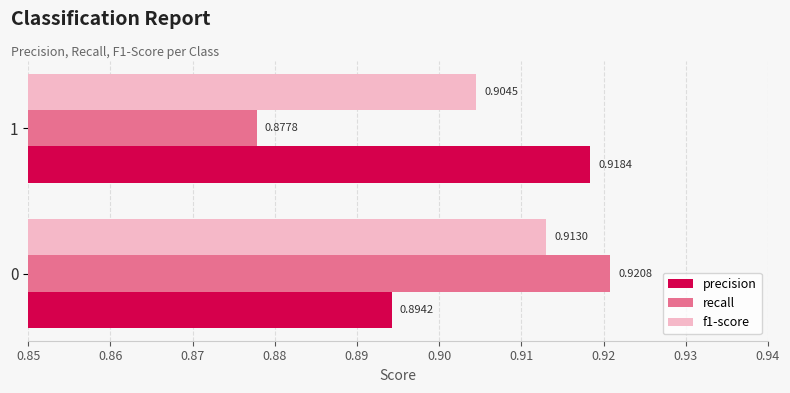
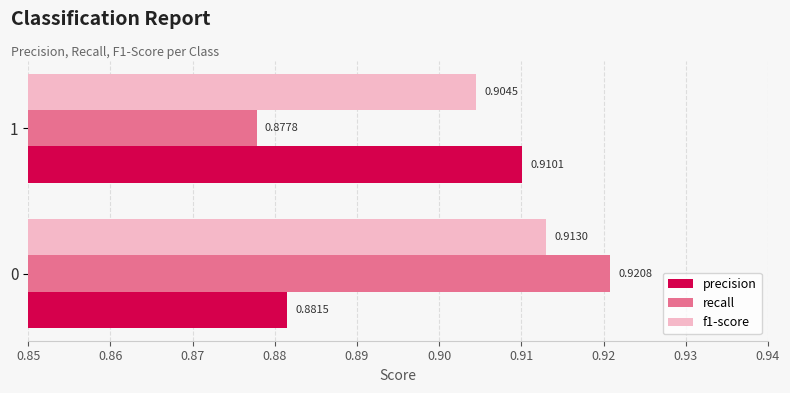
  {
    "precision": {
-     "1": 0.9184,
-     "0": 0.8942
+     "1": 0.9101,
+     "0": 0.8815
    },
    "recall": {
      "1": 0.8778,
      "0": 0.9208
    },
    "f1-score": {
      "1": 0.9045,
      "0": 0.9130
    }
  }
